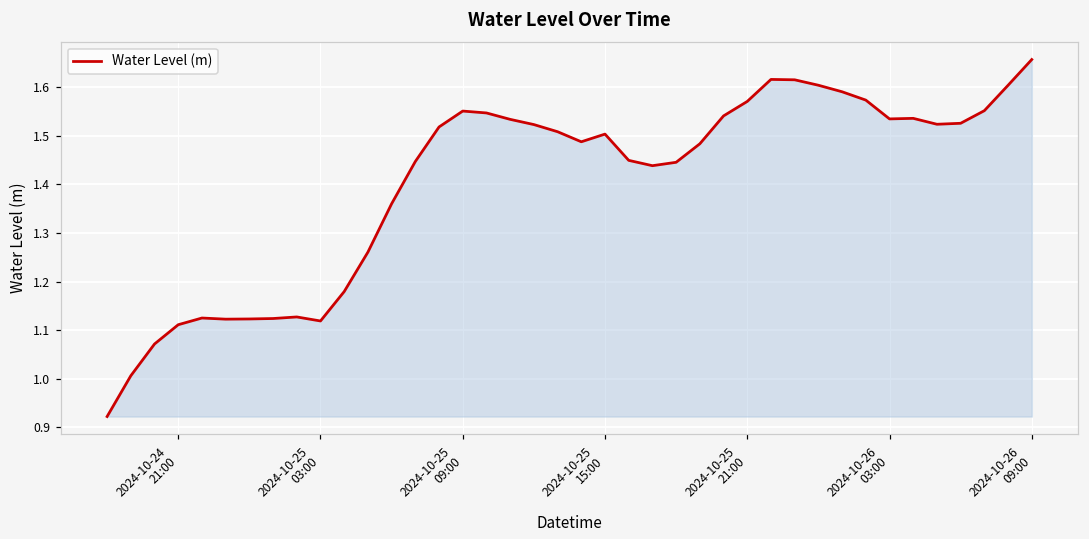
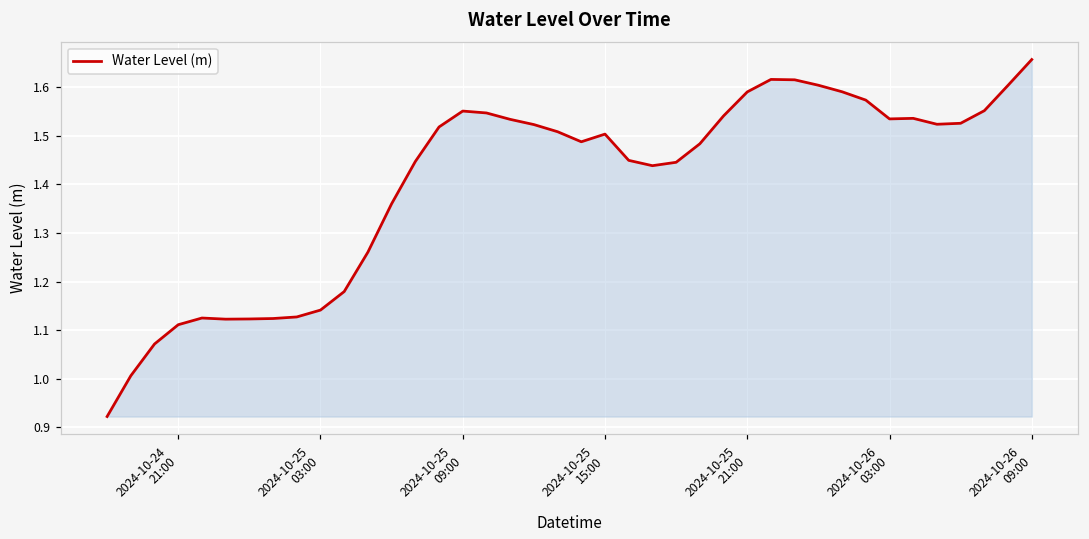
  {
    "2024-10-24 21:00": 1.11,
-   "2024-10-25 03:00": 1.12,
+   "2024-10-25 03:00": 1.14,
    "2024-10-25 09:00": 1.55,
    "2024-10-25 15:00": 1.50,
-   "2024-10-25 21:00": 1.57,
+   "2024-10-25 21:00": 1.59,
    "2024-10-26 03:00": 1.53,
    "2024-10-26 09:00": 1.66
  }
